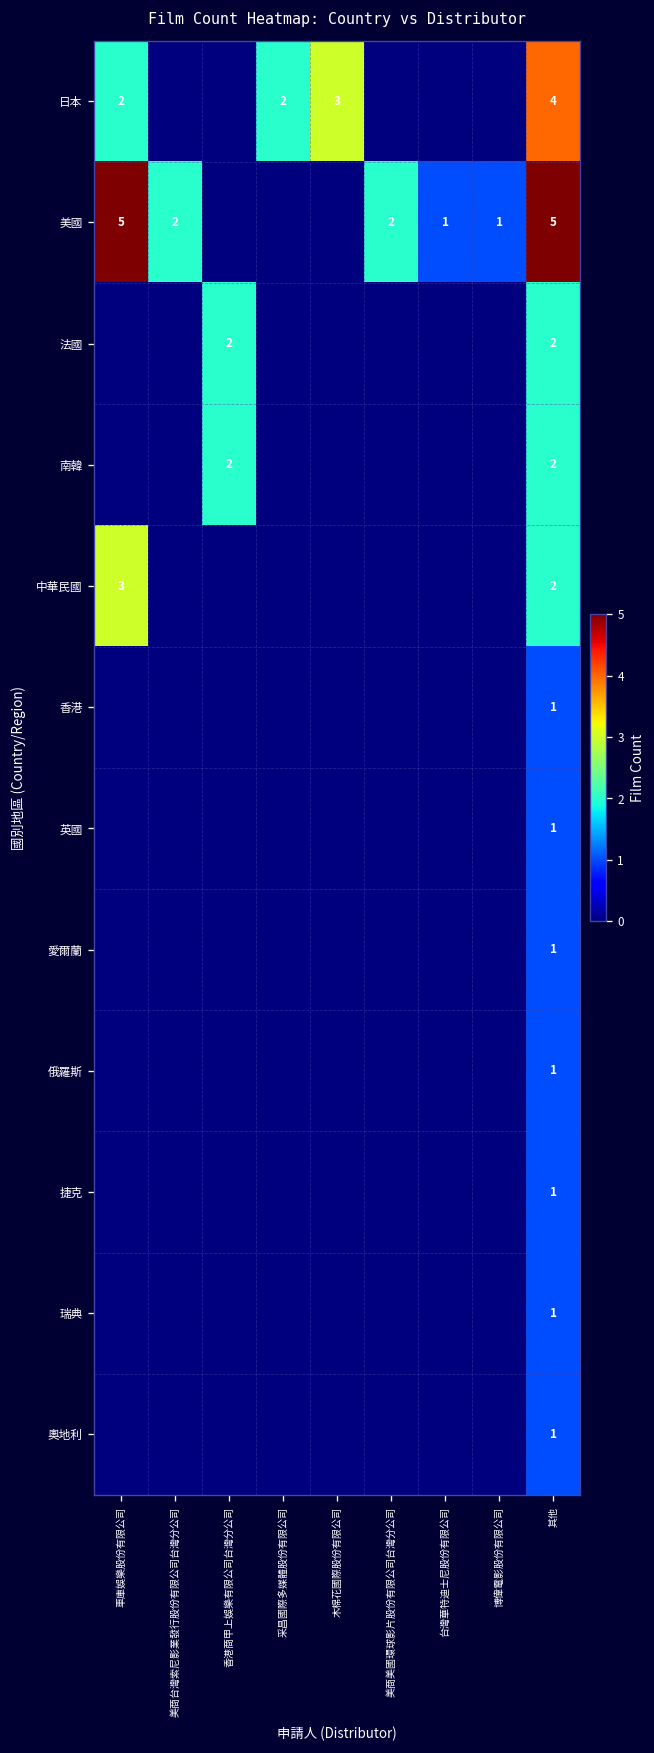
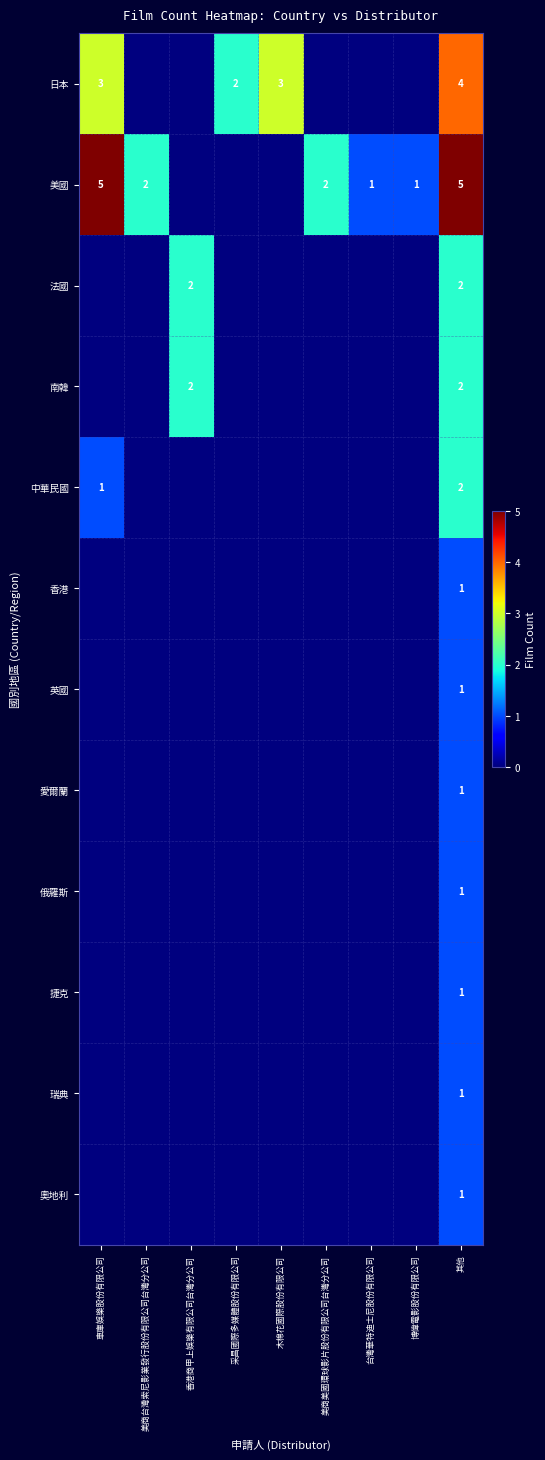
  {
    "日本": {
-     "車庫娛樂股份有限公司": 2,
+     "車庫娛樂股份有限公司": 3,
      "采昌國際多媒體股份有限公司": 2,
      "木棉花國際股份有限公司": 3,
      "其他": 4
    },
    "美國": {
      "車庫娛樂股份有限公司": 5,
      "美商台灣索尼影業發行股份有限公司台灣分公司": 2,
      "美商美國環球影片股份有限公司台灣分公司": 2,
      "台灣華特迪士尼股份有限公司": 1,
      "博偉電影股份有限公司": 1,
      "其他": 5
    },
    "法國": {
      "香港商甲上娛樂有限公司台灣分公司": 2,
      "其他": 2
    },
    "南韓": {
      "香港商甲上娛樂有限公司台灣分公司": 2,
      "其他": 2
    },
    "中華民國": {
-     "車庫娛樂股份有限公司": 3,
+     "車庫娛樂股份有限公司": 1,
      "其他": 2
    },
    "香港": {
      "其他": 1
    },
    "英國": {
      "其他": 1
    },
    "愛爾蘭": {
      "其他": 1
    },
    "俄羅斯": {
      "其他": 1
    },
    "捷克": {
      "其他": 1
    },
    "瑞典": {
      "其他": 1
    },
    "奧地利": {
      "其他": 1
    }
  }
